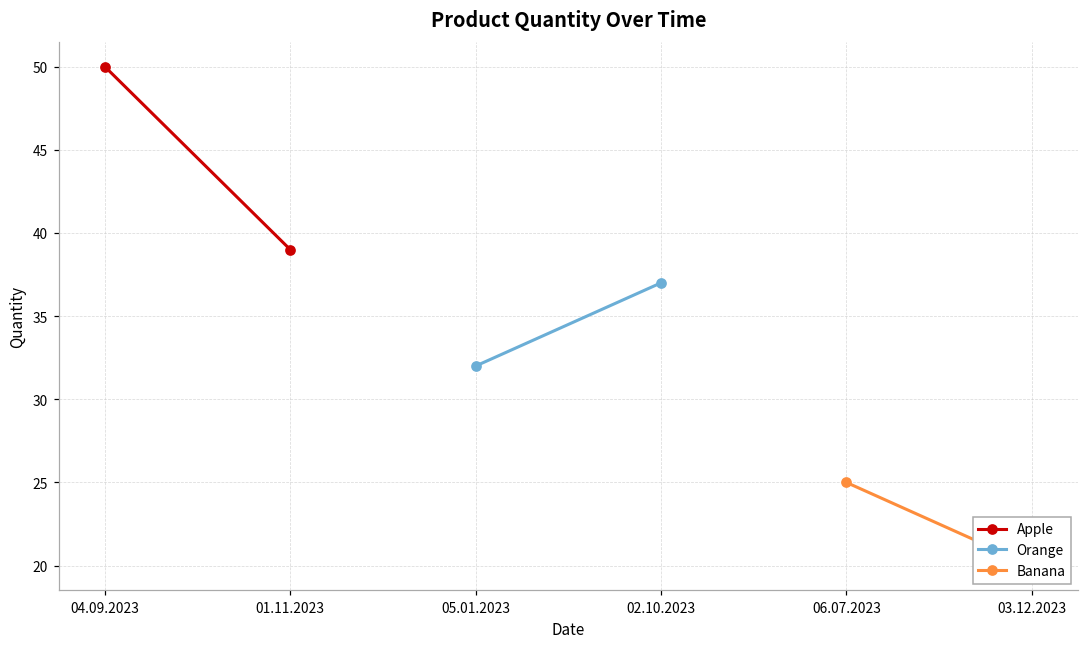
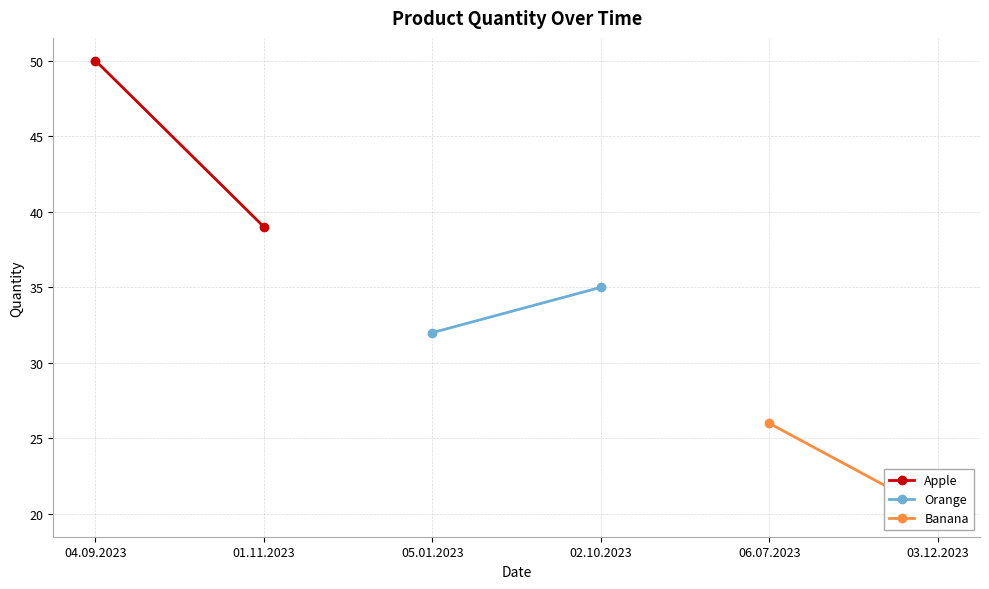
  {
    "Apple": {
      "04.09.2023": 50,
      "01.11.2023": 39
    },
    "Orange": {
      "05.01.2023": 32,
-     "02.10.2023": 37
+     "02.10.2023": 35
    },
    "Banana": {
-     "06.07.2023": 25
+     "06.07.2023": 26
    }
  }
